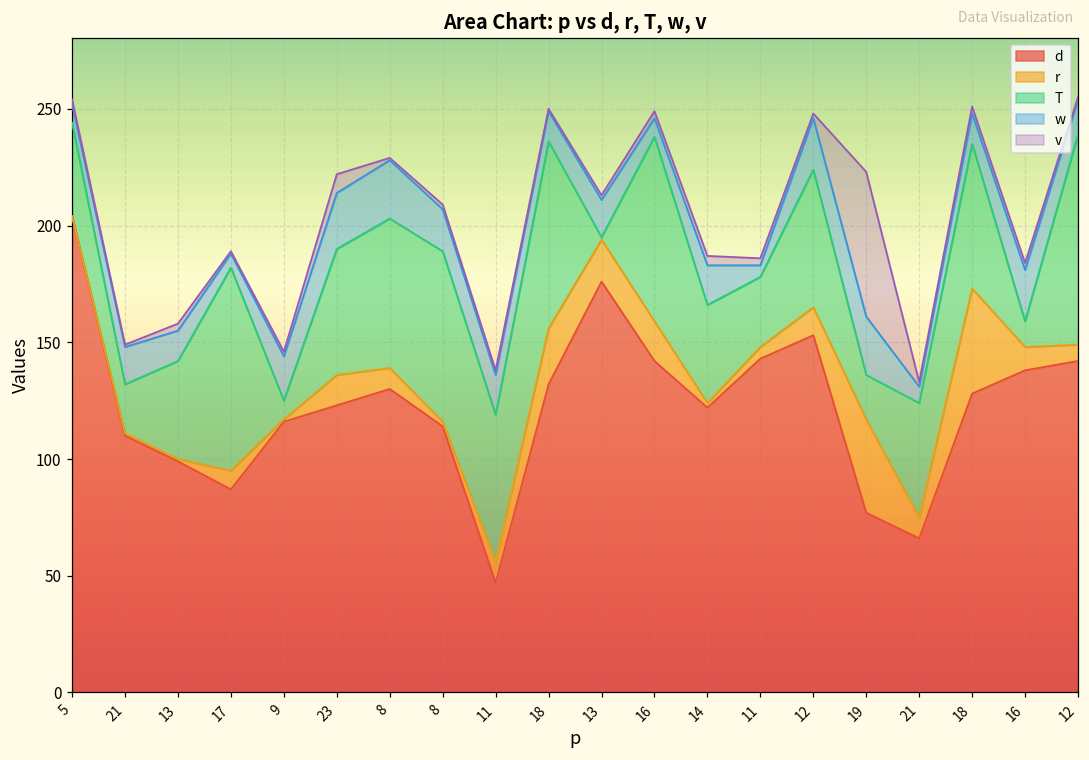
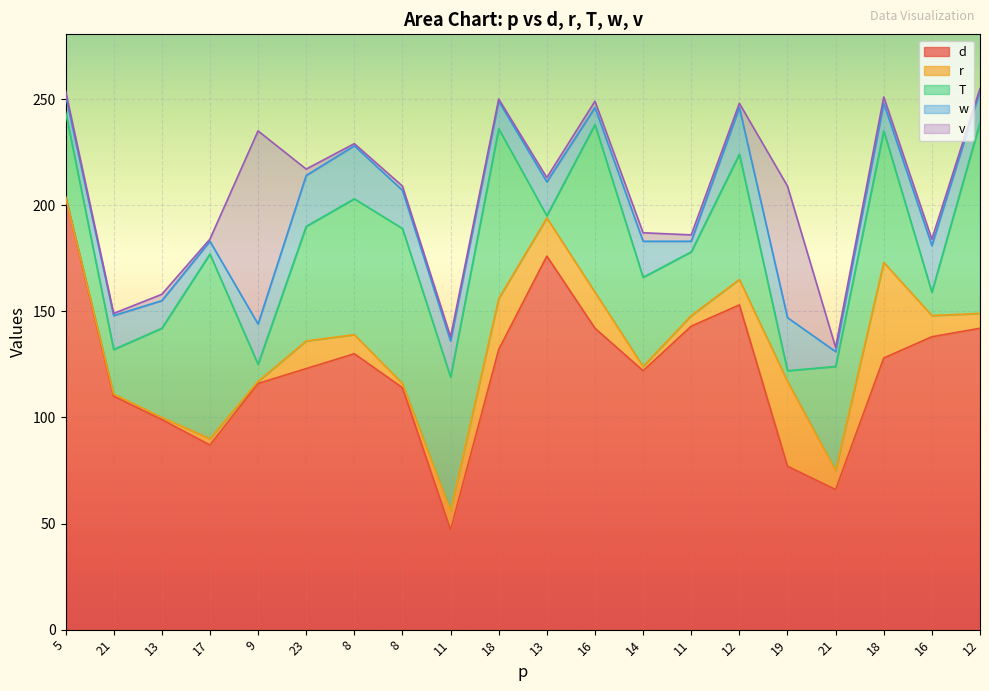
  {
    "d": {
      "17": 87,
      "23": 123,
      "14": 122,
      "19": 77
    },
    "r": {
-     "17": 8,
+     "17": 3,
      "23": 13,
      "14": 2,
      "19": 40
    },
    "T": {
      "5": 40,
      "17": 87,
      "9": 8,
      "23": 54,
      "14": 42,
-     "19": 19
+     "19": 5
    },
    "w": {
      "5": 8,
      "9": 19,
      "23": 24,
      "14": 17,
      "19": 25
    },
    "v": {
      "5": 2,
-     "9": 2,
-     "23": 8,
+     "9": 91,
+     "23": 3,
      "14": 4,
      "19": 62
    }
  }
